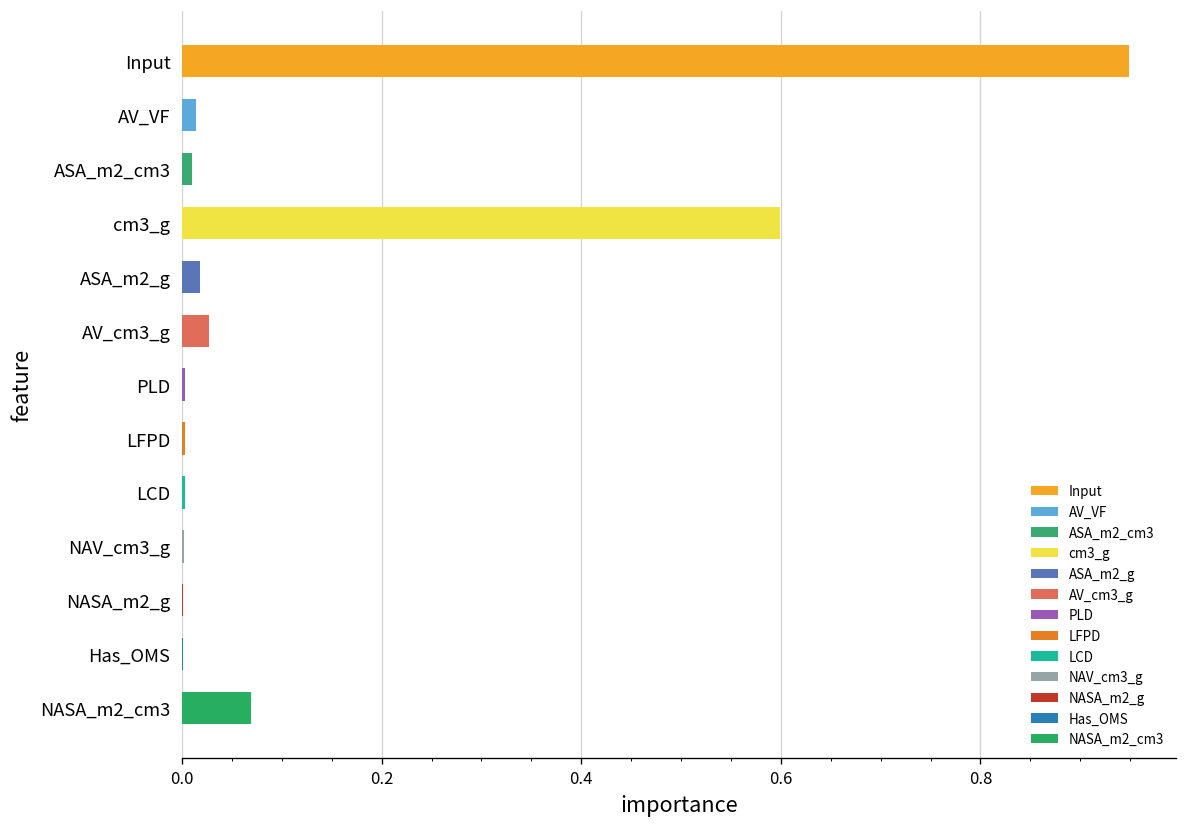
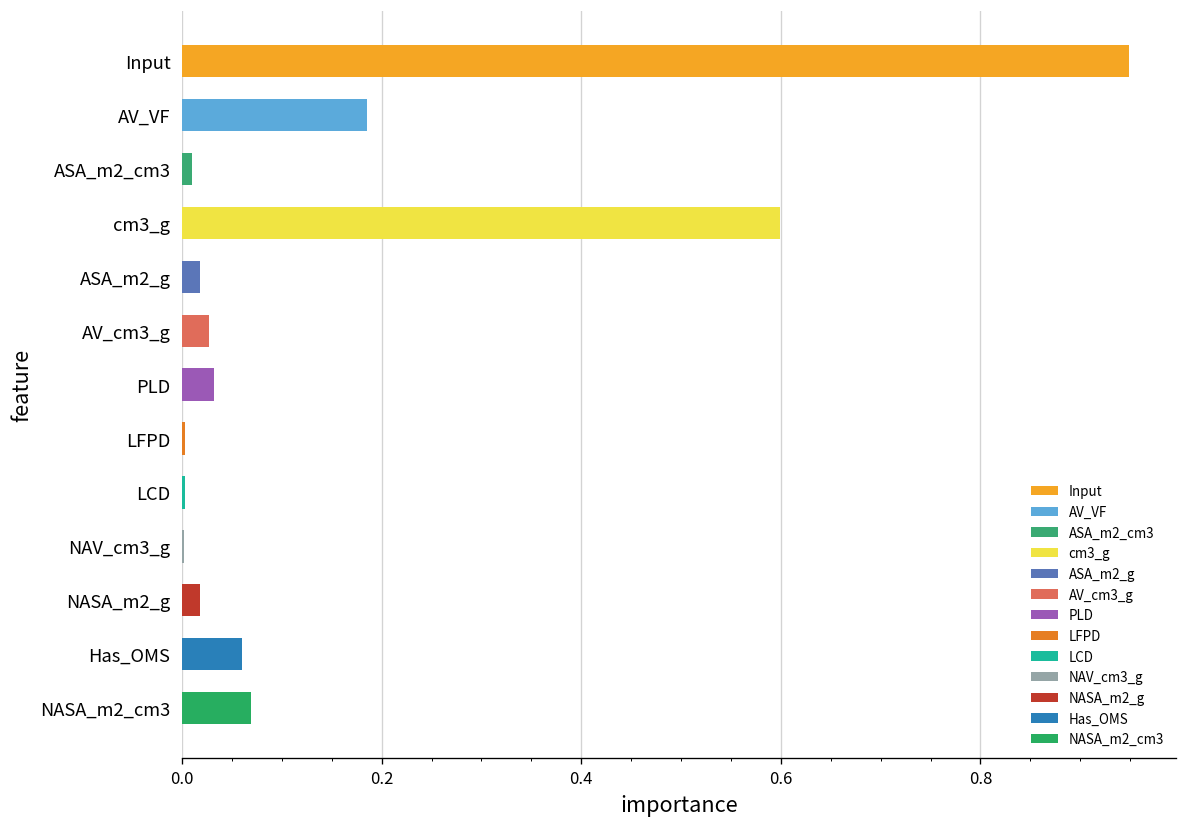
  {
    "Input": 0.95,
-   "AV_VF": 0.01,
+   "AV_VF": 0.18,
    "ASA_m2_cm3": 0.01,
    "cm3_g": 0.60,
    "ASA_m2_g": 0.02,
    "AV_cm3_g": 0.03,
-   "PLD": 0.00,
-   "NASA_m2_g": 0.00,
-   "Has_OMS": 0.00,
+   "PLD": 0.03,
+   "NASA_m2_g": 0.02,
+   "Has_OMS": 0.06,
    "NASA_m2_cm3": 0.07
  }
